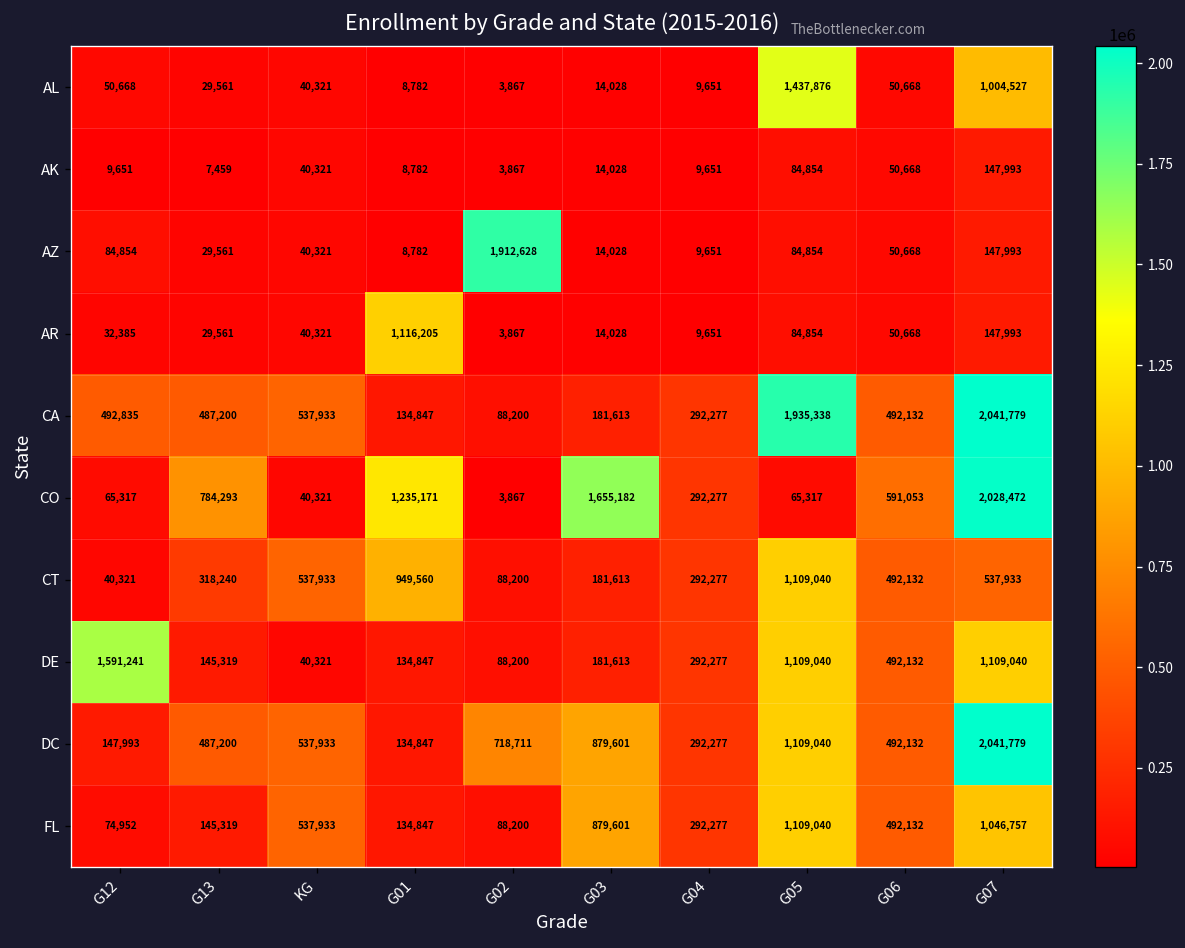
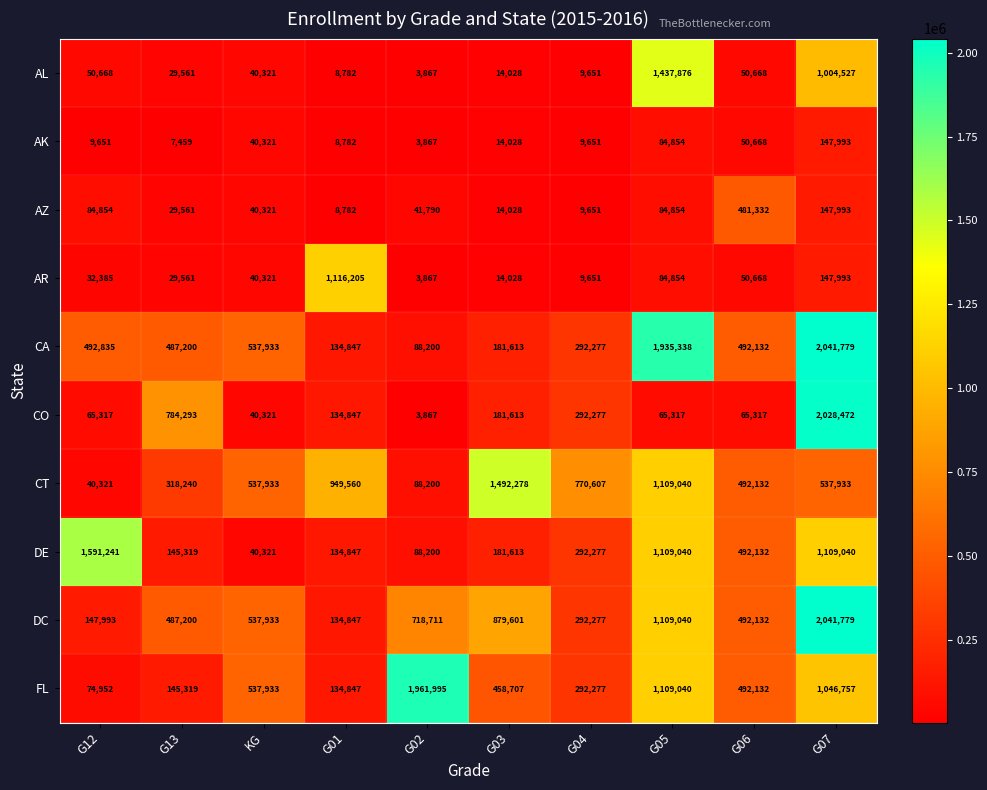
  {
    "AL": {
      "G12": "50,668",
      "G13": "29,561",
      "KG": "40,321",
      "G01": "8,782",
      "G02": "3,867",
      "G03": "14,028",
      "G04": "9,651",
      "G05": "1,437,876",
      "G06": "50,668",
      "G07": "1,004,527"
    },
    "AK": {
      "G12": "9,651",
      "G13": "7,459",
      "KG": "40,321",
      "G01": "8,782",
      "G02": "3,867",
      "G03": "14,028",
      "G04": "9,651",
      "G05": "84,854",
      "G06": "50,668",
      "G07": "147,993"
    },
    "AZ": {
      "G12": "84,854",
      "G13": "29,561",
      "KG": "40,321",
      "G01": "8,782",
-     "G02": "1,912,628",
+     "G02": "41,790",
      "G03": "14,028",
      "G04": "9,651",
      "G05": "84,854",
-     "G06": "50,668",
+     "G06": "481,332",
      "G07": "147,993"
    },
    "AR": {
      "G12": "32,385",
      "G13": "29,561",
      "KG": "40,321",
      "G01": "1,116,205",
      "G02": "3,867",
      "G03": "14,028",
      "G04": "9,651",
      "G05": "84,854",
      "G06": "50,668",
      "G07": "147,993"
    },
    "CA": {
      "G12": "492,835",
      "G13": "487,200",
      "KG": "537,933",
      "G01": "134,847",
      "G02": "88,200",
      "G03": "181,613",
      "G04": "292,277",
      "G05": "1,935,338",
      "G06": "492,132",
      "G07": "2,041,779"
    },
    "CO": {
      "G12": "65,317",
      "G13": "784,293",
      "KG": "40,321",
-     "G01": "1,235,171",
+     "G01": "134,847",
      "G02": "3,867",
-     "G03": "1,655,182",
+     "G03": "181,613",
      "G04": "292,277",
      "G05": "65,317",
-     "G06": "591,053",
+     "G06": "65,317",
      "G07": "2,028,472"
    },
    "CT": {
      "G12": "40,321",
      "G13": "318,240",
      "KG": "537,933",
      "G01": "949,560",
      "G02": "88,200",
-     "G03": "181,613",
-     "G04": "292,277",
+     "G03": "1,492,278",
+     "G04": "770,607",
      "G05": "1,109,040",
      "G06": "492,132",
      "G07": "537,933"
    },
    "DE": {
      "G12": "1,591,241",
      "G13": "145,319",
      "KG": "40,321",
      "G01": "134,847",
      "G02": "88,200",
      "G03": "181,613",
      "G04": "292,277",
      "G05": "1,109,040",
      "G06": "492,132",
      "G07": "1,109,040"
    },
    "DC": {
      "G12": "147,993",
      "G13": "487,200",
      "KG": "537,933",
      "G01": "134,847",
      "G02": "718,711",
      "G03": "879,601",
      "G04": "292,277",
      "G05": "1,109,040",
      "G06": "492,132",
      "G07": "2,041,779"
    },
    "FL": {
      "G12": "74,952",
      "G13": "145,319",
      "KG": "537,933",
      "G01": "134,847",
-     "G02": "88,200",
-     "G03": "879,601",
+     "G02": "1,961,995",
+     "G03": "458,707",
      "G04": "292,277",
      "G05": "1,109,040",
      "G06": "492,132",
      "G07": "1,046,757"
    }
  }
